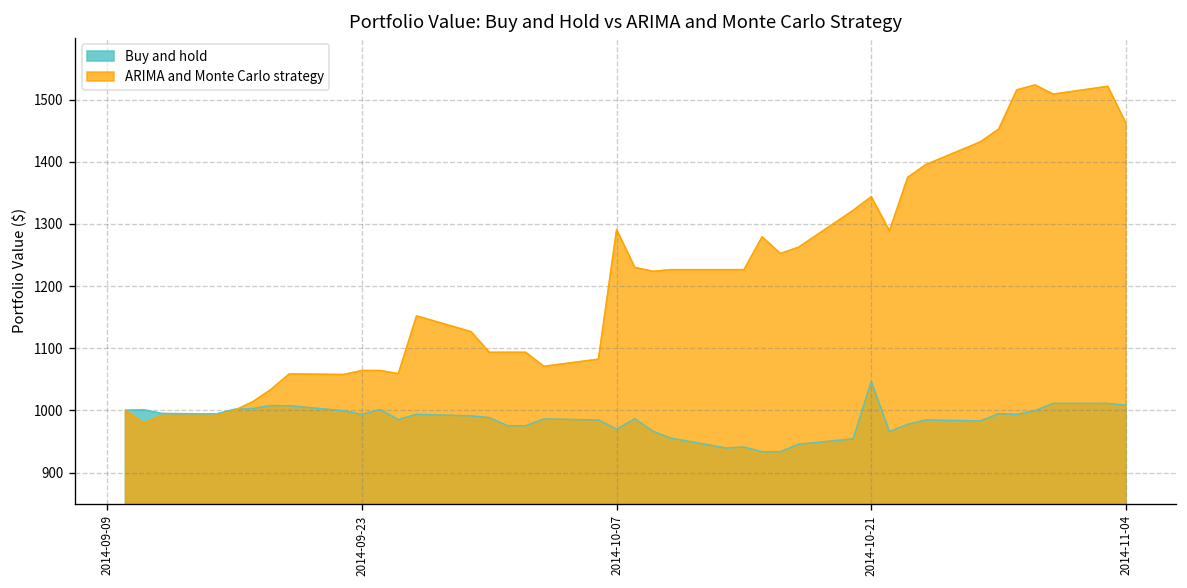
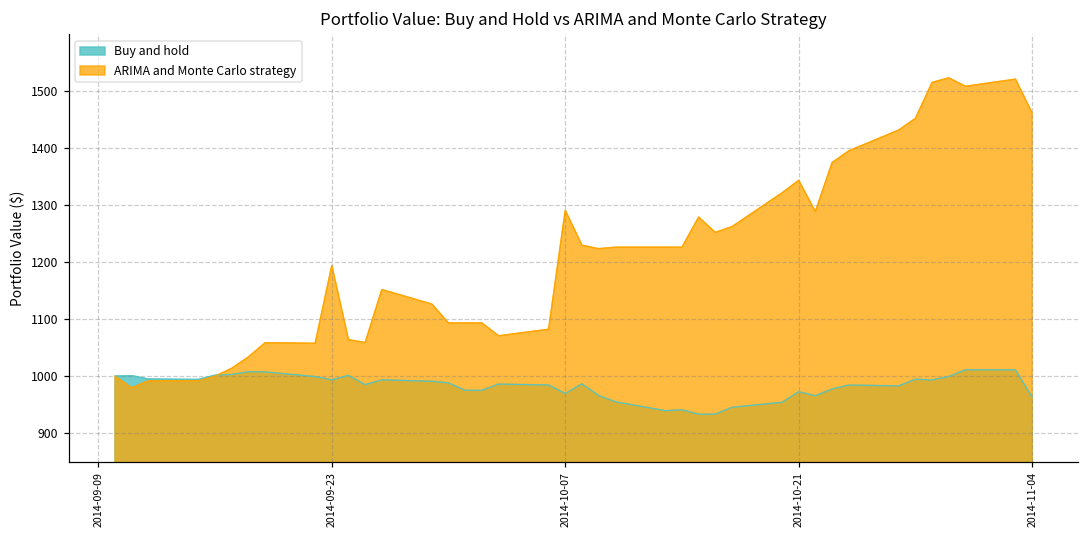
  {
    "Buy and hold": {
      "2014-09-23": 990,
      "2014-10-07": 970,
-     "2014-10-21": 1050,
-     "2014-11-04": 1010
+     "2014-10-21": 970,
+     "2014-11-04": 960
    },
    "ARIMA and Monte Carlo strategy": {
-     "2014-09-23": 1060,
+     "2014-09-23": 1190,
      "2014-10-07": 1290,
      "2014-10-21": 1340,
      "2014-11-04": 1460
    }
  }
